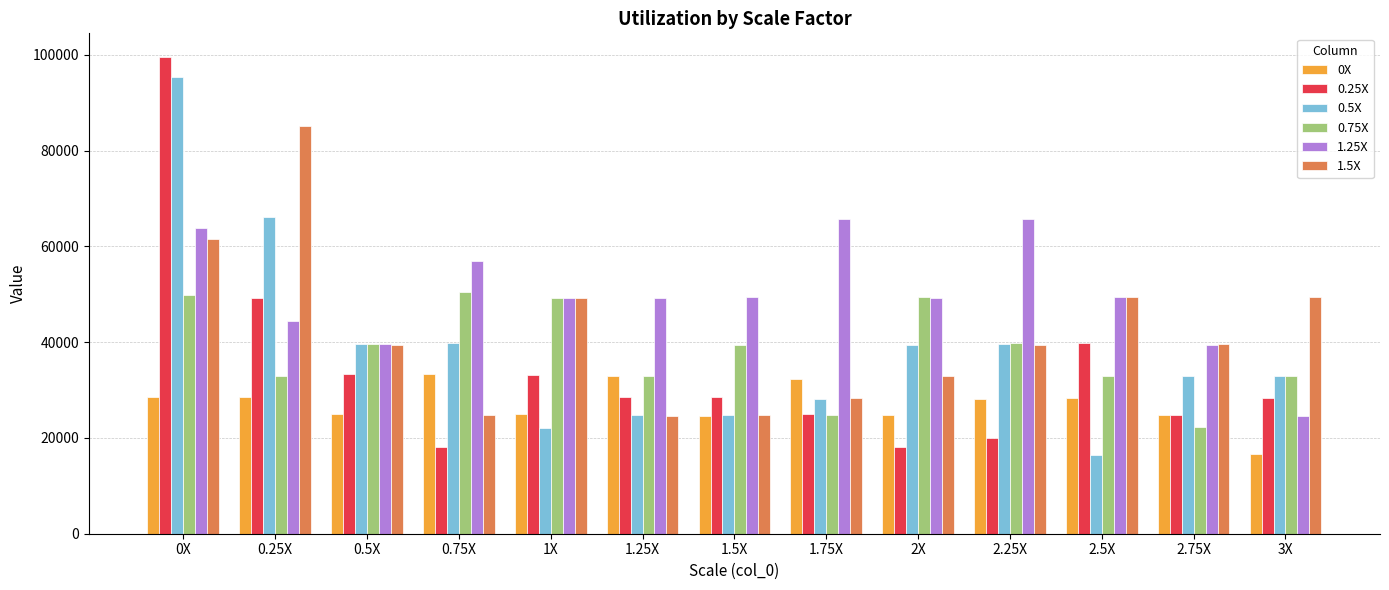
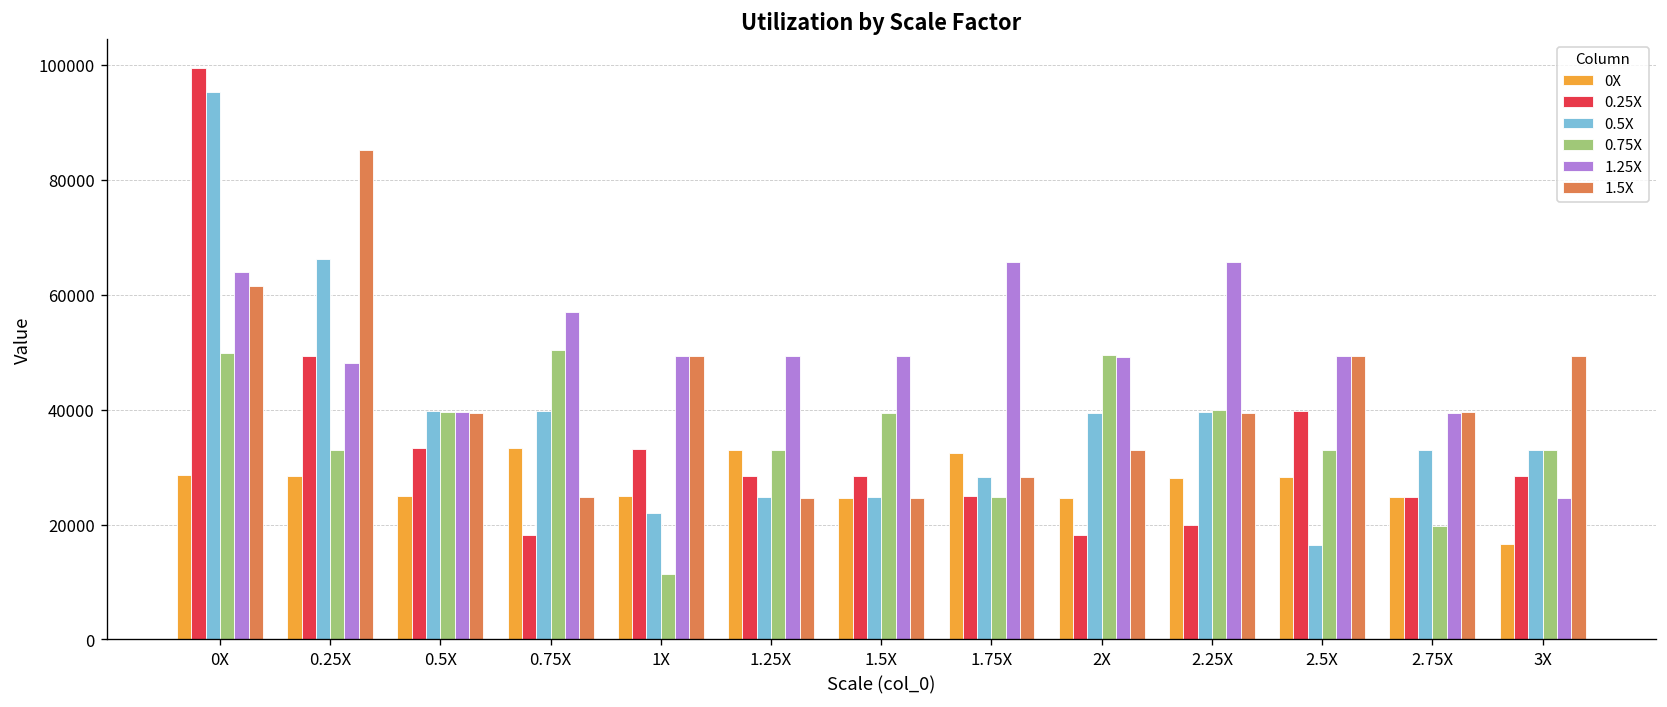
  {
    "0.25X": {
      "0X": 100000,
      "0.25X": 49000,
      "0.5X": 33000,
      "0.75X": 18000,
      "1X": 33000,
      "1.25X": 28000,
      "1.5X": 28000,
      "1.75X": 25000,
      "2X": 18000,
      "2.25X": 20000,
      "2.5X": 40000,
      "2.75X": 25000,
      "3X": 28000
    },
    "0.5X": {
      "0X": 95000,
      "0.25X": 66000,
      "0.5X": 40000,
      "0.75X": 40000,
      "1X": 22000,
      "1.25X": 25000,
      "1.5X": 25000,
      "1.75X": 28000,
      "2X": 39000,
      "2.25X": 40000,
      "2.5X": 17000,
      "2.75X": 33000,
      "3X": 33000
    },
    "0.75X": {
      "0X": 50000,
      "0.25X": 33000,
      "0.5X": 40000,
      "0.75X": 50000,
-     "1X": 49000,
+     "1X": 11000,
      "1.25X": 33000,
      "1.5X": 39000,
      "1.75X": 25000,
      "2X": 49000,
      "2.25X": 40000,
      "2.5X": 33000,
-     "2.75X": 22000,
+     "2.75X": 20000,
      "3X": 33000
    },
    "1.25X": {
      "0X": 64000,
-     "0.25X": 44000,
+     "0.25X": 48000,
      "0.5X": 40000,
      "0.75X": 57000,
      "1X": 49000,
      "1.25X": 49000,
      "1.5X": 49000,
      "1.75X": 66000,
      "2X": 49000,
      "2.25X": 66000,
      "2.5X": 49000,
      "2.75X": 40000,
      "3X": 25000
    }
  }
